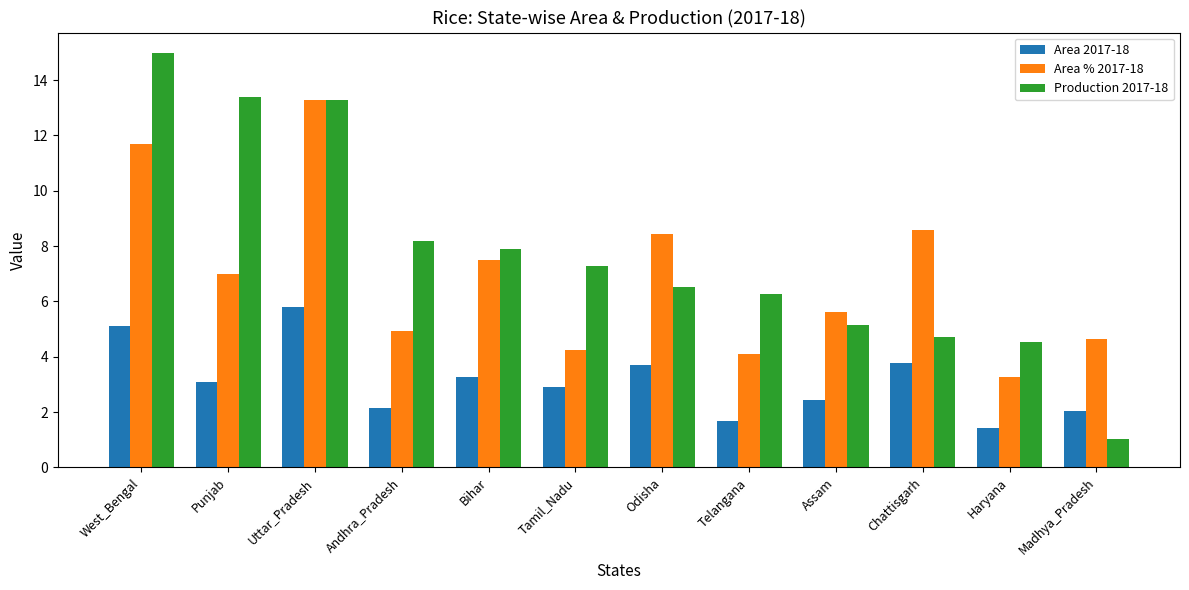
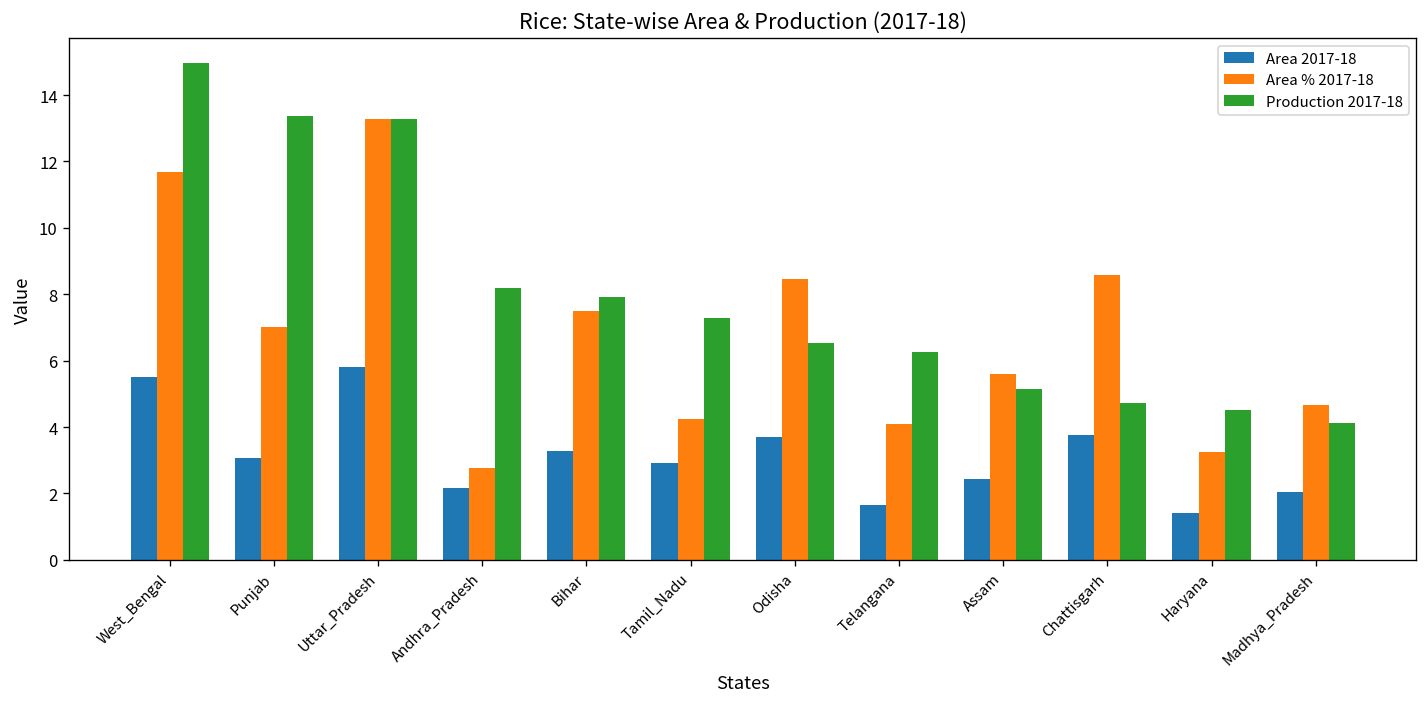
  {
    "Area 2017-18": {
-     "West_Bengal": 5.1,
+     "West_Bengal": 5.5,
      "Punjab": 3.1,
      "Uttar_Pradesh": 5.8,
      "Andhra_Pradesh": 2.2,
      "Bihar": 3.3,
      "Tamil_Nadu": 2.9,
      "Odisha": 3.7,
      "Telangana": 1.7,
      "Assam": 2.5,
      "Chattisgarh": 3.8,
      "Haryana": 1.4,
      "Madhya_Pradesh": 2.0
    },
    "Area % 2017-18": {
      "West_Bengal": 11.7,
      "Punjab": 7.0,
      "Uttar_Pradesh": 13.3,
-     "Andhra_Pradesh": 4.9,
+     "Andhra_Pradesh": 2.8,
      "Bihar": 7.5,
      "Tamil_Nadu": 4.2,
      "Odisha": 8.5,
      "Telangana": 4.1,
      "Assam": 5.6,
      "Chattisgarh": 8.6,
      "Haryana": 3.3,
      "Madhya_Pradesh": 4.7
    },
    "Production 2017-18": {
      "West_Bengal": 15.0,
      "Punjab": 13.4,
      "Uttar_Pradesh": 13.3,
      "Andhra_Pradesh": 8.2,
      "Bihar": 7.9,
      "Tamil_Nadu": 7.3,
      "Odisha": 6.5,
      "Telangana": 6.3,
      "Assam": 5.2,
      "Chattisgarh": 4.7,
      "Haryana": 4.5,
-     "Madhya_Pradesh": 1.0
+     "Madhya_Pradesh": 4.1
    }
  }
